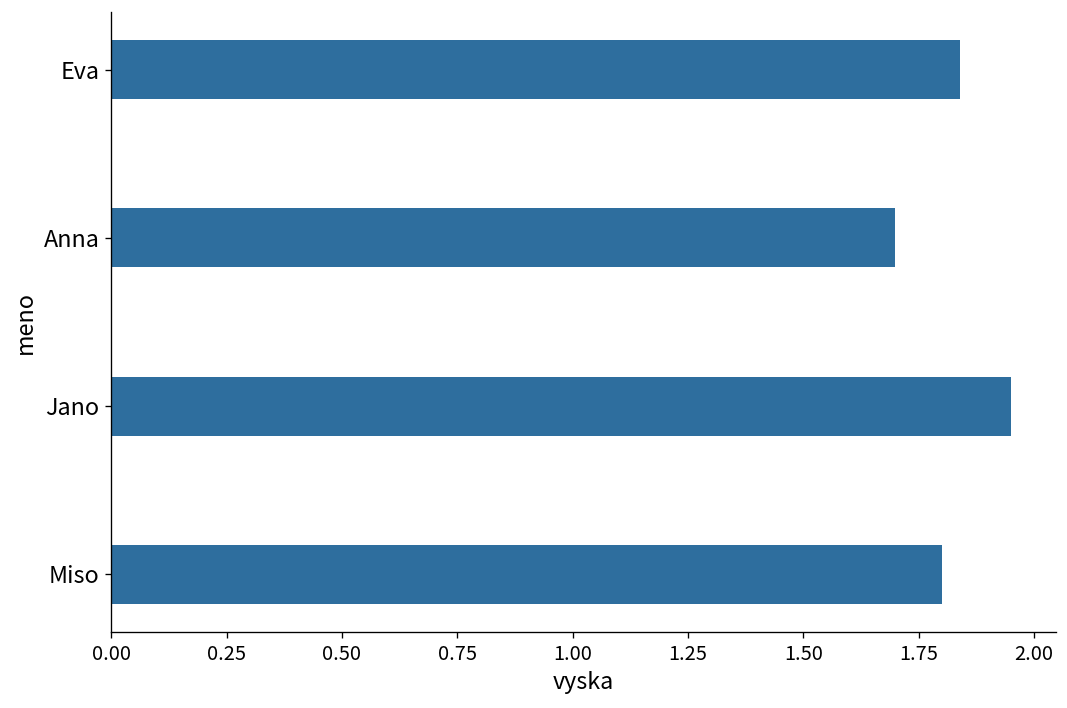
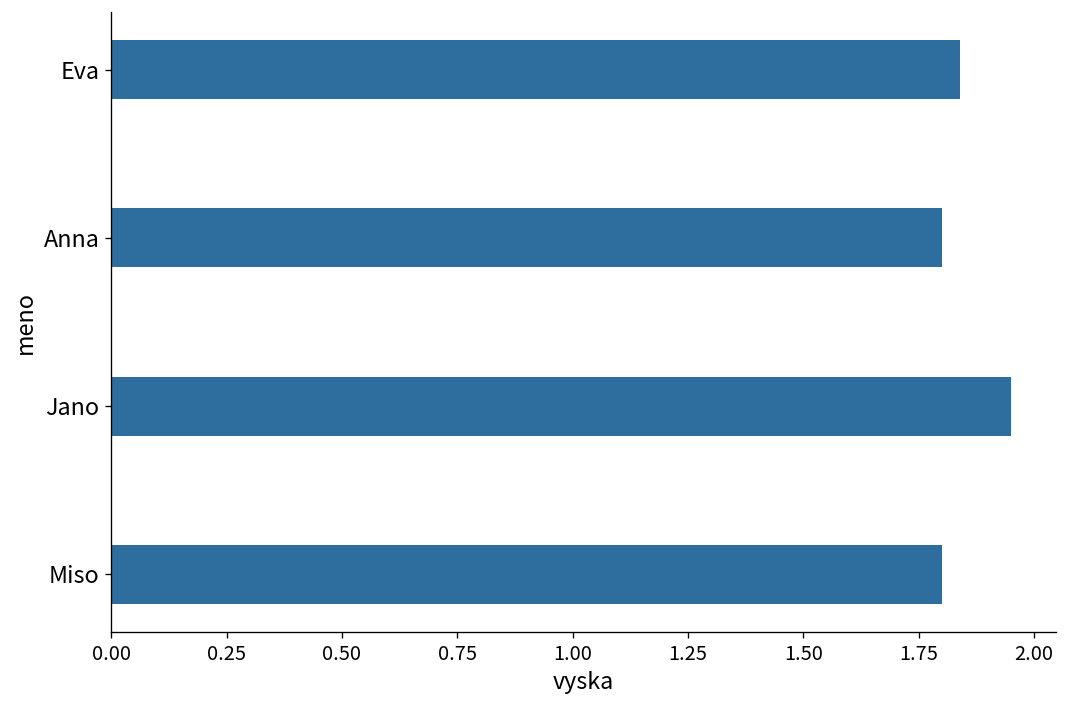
  {
    "Eva": 1.84,
-   "Anna": 1.7,
+   "Anna": 1.8,
    "Jano": 1.95,
    "Miso": 1.8
  }
